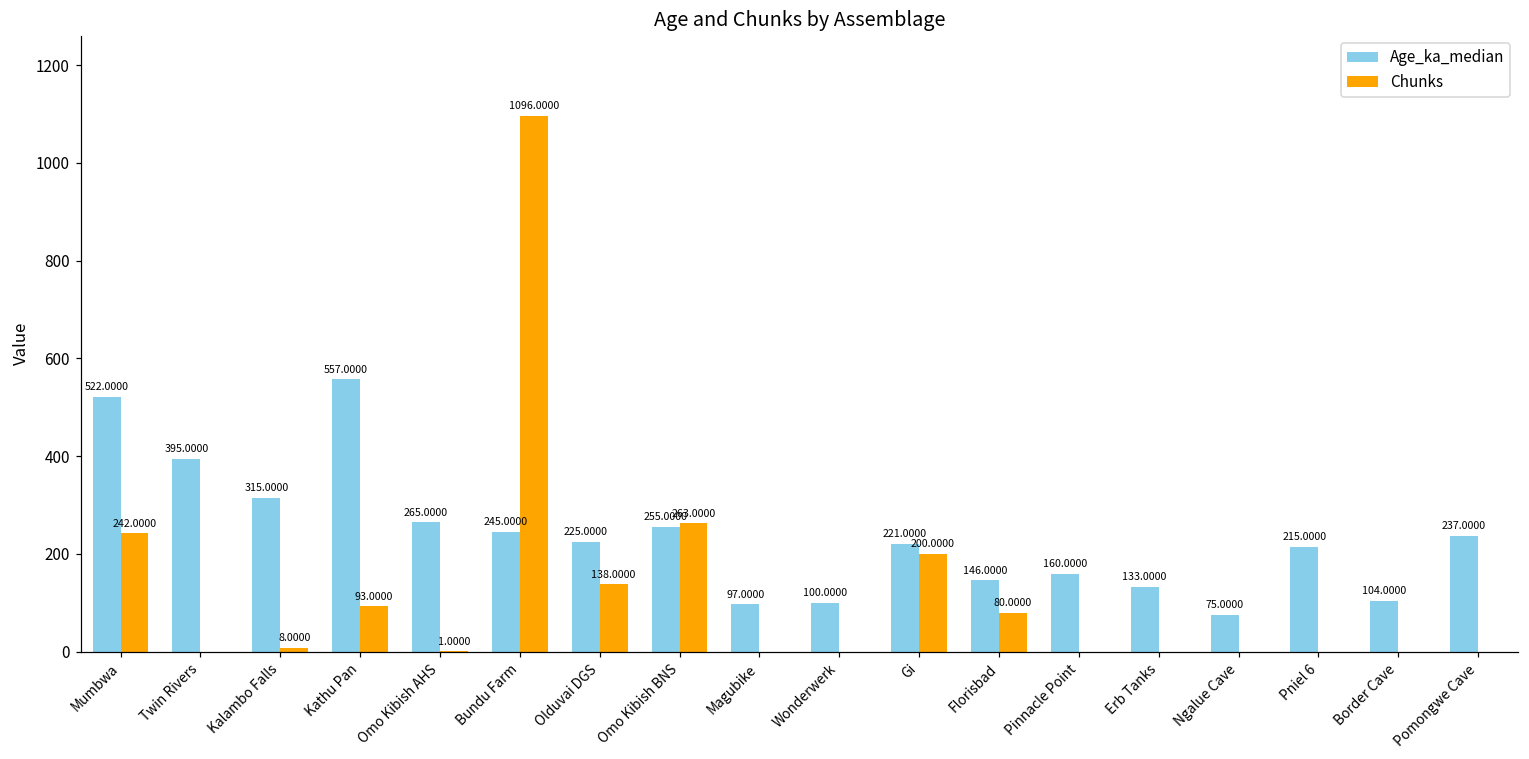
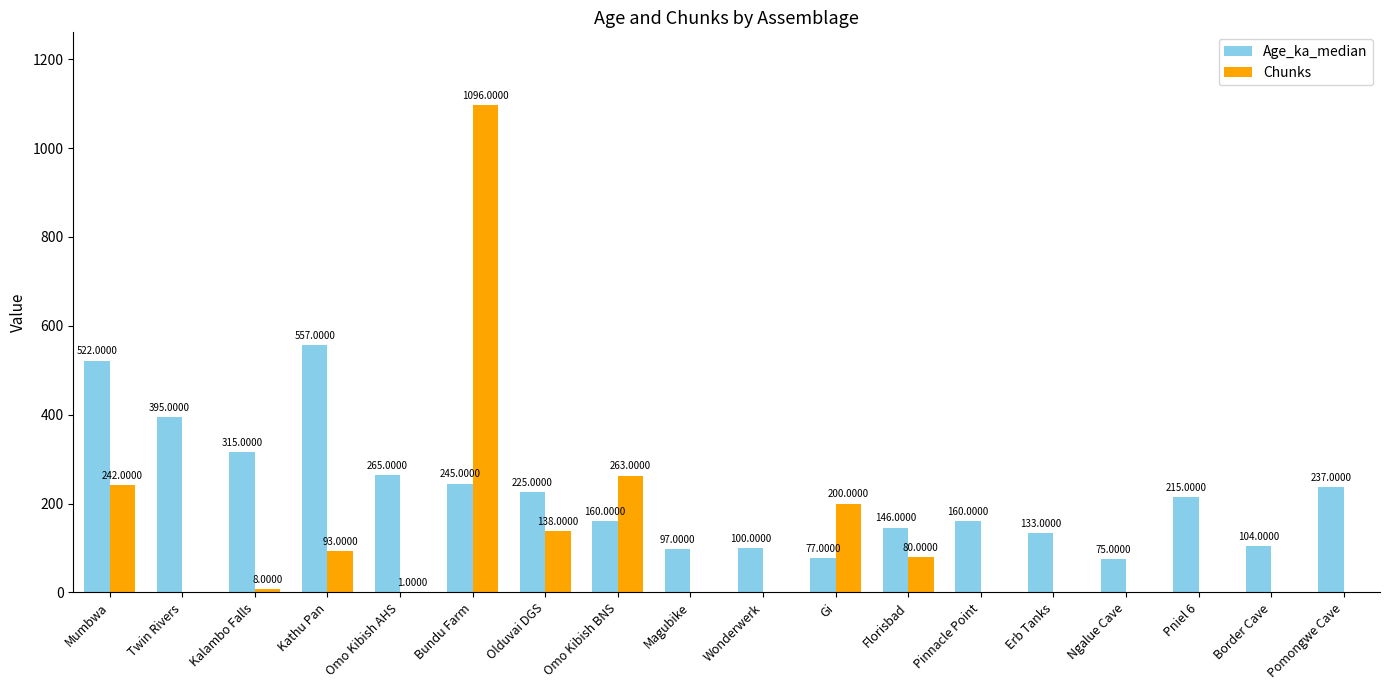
  {
    "Age_ka_median": {
      "Mumbwa": 522.0000,
      "Twin Rivers": 395.0000,
      "Kalambo Falls": 315.0000,
      "Kathu Pan": 557.0000,
      "Omo Kibish AHS": 265.0000,
      "Bundu Farm": 245.0000,
      "Olduvai DGS": 225.0000,
-     "Omo Kibish BNS": 255.0000,
+     "Omo Kibish BNS": 160.0000,
      "Magubike": 97.0000,
      "Wonderwerk": 100.0000,
-     "Gi": 221.0000,
+     "Gi": 77.0000,
      "Florisbad": 146.0000,
      "Pinnacle Point": 160.0000,
      "Erb Tanks": 133.0000,
      "Ngalue Cave": 75.0000,
      "Pniel 6": 215.0000,
      "Border Cave": 104.0000,
      "Pomongwe Cave": 237.0000
    },
    "Chunks": {
      "Mumbwa": 242.0000,
      "Kalambo Falls": 8.0000,
      "Kathu Pan": 93.0000,
      "Omo Kibish AHS": 1.0000,
      "Bundu Farm": 1096.0000,
      "Olduvai DGS": 138.0000,
      "Gi": 200.0000,
      "Florisbad": 80.0000
    }
  }
